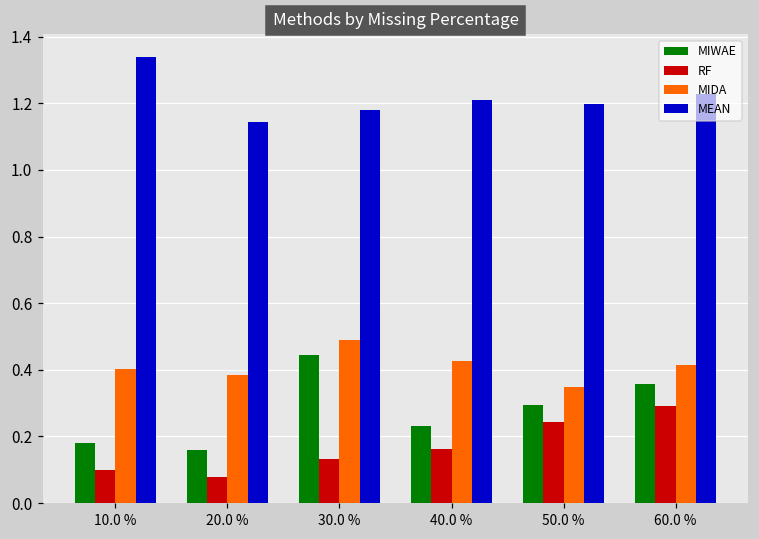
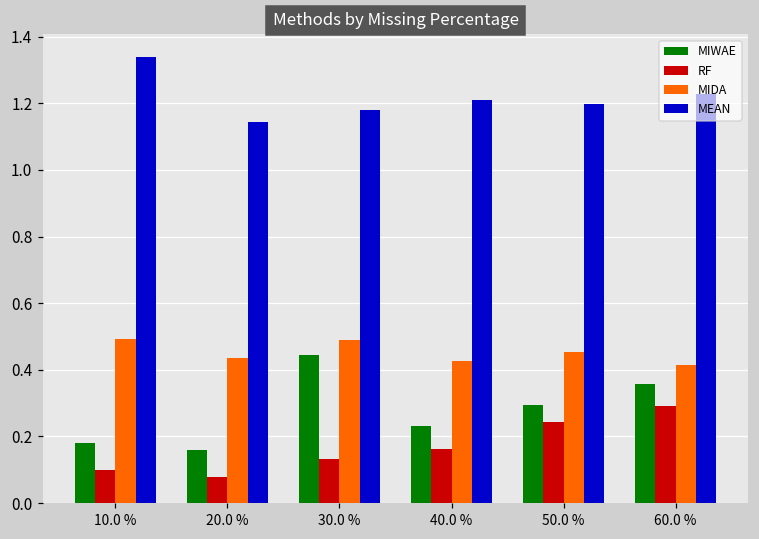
  {
    "MIWAE": {
      "10.0 %": 0.18,
      "20.0 %": 0.16,
      "30.0 %": 0.44,
      "40.0 %": 0.23,
      "50.0 %": 0.30,
      "60.0 %": 0.36
    },
    "RF": {
      "10.0 %": 0.10,
      "20.0 %": 0.08,
      "30.0 %": 0.13,
      "40.0 %": 0.16,
      "50.0 %": 0.24,
      "60.0 %": 0.29
    },
    "MIDA": {
-     "10.0 %": 0.40,
-     "20.0 %": 0.39,
+     "10.0 %": 0.49,
+     "20.0 %": 0.44,
      "30.0 %": 0.49,
      "40.0 %": 0.43,
-     "50.0 %": 0.35,
+     "50.0 %": 0.45,
      "60.0 %": 0.41
    },
    "MEAN": {
      "10.0 %": 1.34,
      "20.0 %": 1.14,
      "30.0 %": 1.18,
      "40.0 %": 1.21,
      "50.0 %": 1.20
    }
  }
